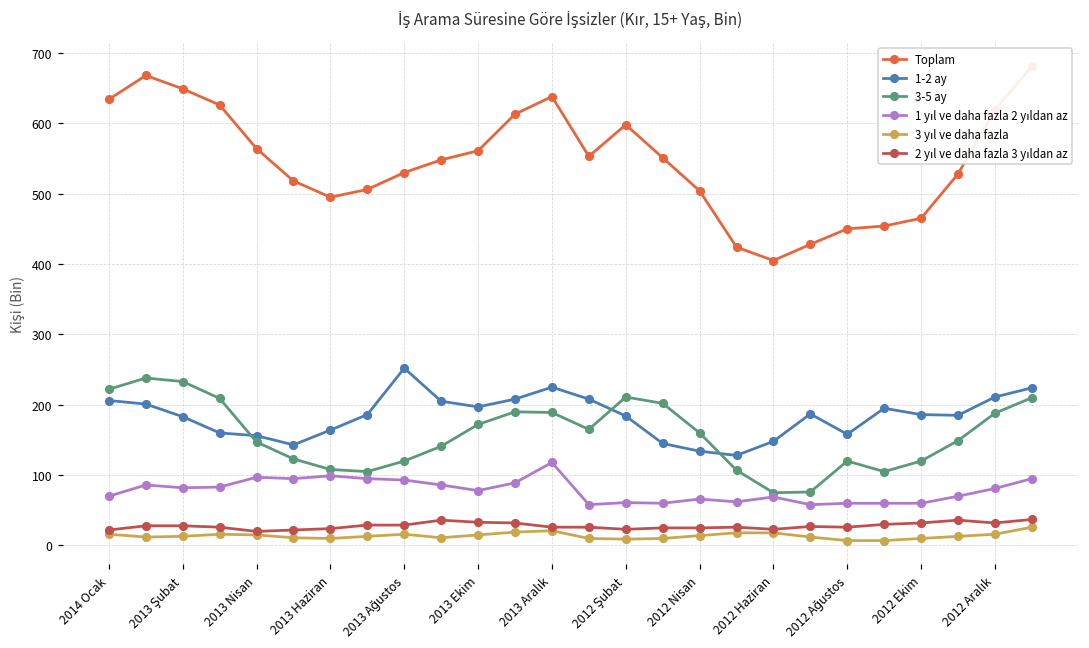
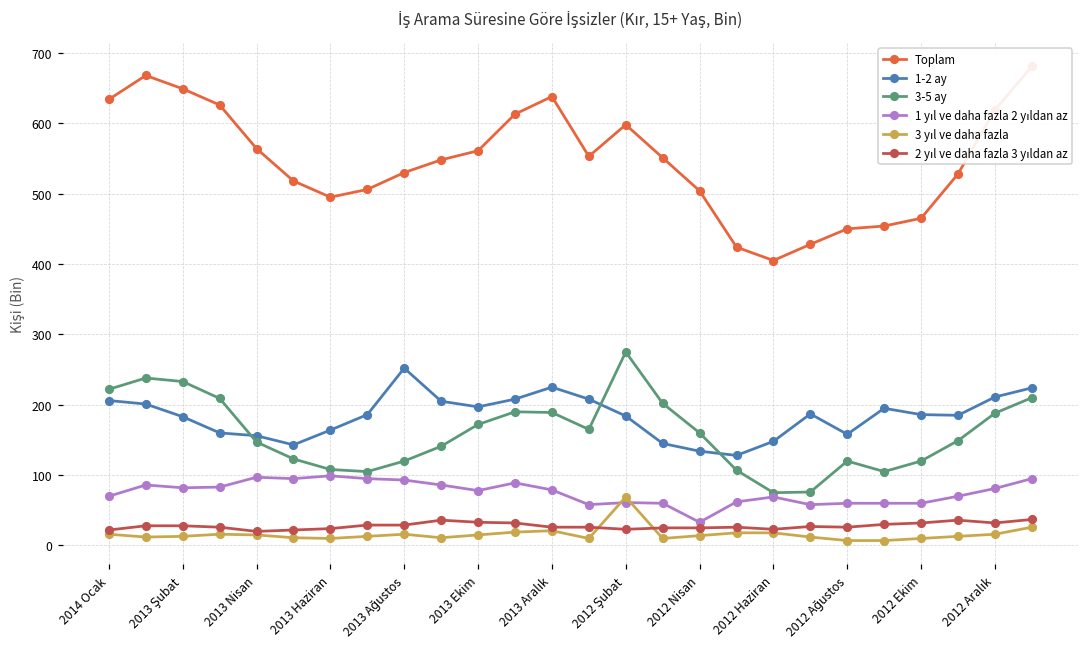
  {
    "1-2 ay": {
      "2014 Ocak": 210,
      "2013 Şubat": 180,
      "2013 Nisan": 160,
      "2013 Haziran": 160,
      "2013 Ağustos": 250,
      "2013 Ekim": 200,
      "2013 Aralık": 230,
      "2012 Şubat": 180,
      "2012 Nisan": 130,
      "2012 Haziran": 150,
      "2012 Ağustos": 160,
      "2012 Ekim": 190,
      "2012 Aralık": 210
    },
    "3-5 ay": {
      "2014 Ocak": 220,
      "2013 Şubat": 230,
      "2013 Nisan": 150,
      "2013 Haziran": 110,
      "2013 Ağustos": 120,
      "2013 Ekim": 170,
      "2013 Aralık": 190,
-     "2012 Şubat": 210,
+     "2012 Şubat": 280,
      "2012 Nisan": 160,
      "2012 Haziran": 80,
      "2012 Ağustos": 120,
      "2012 Ekim": 120,
      "2012 Aralık": 190
    },
    "1 yıl ve daha fazla 2 yıldan az": {
      "2014 Ocak": 70,
      "2013 Şubat": 80,
      "2013 Nisan": 100,
      "2013 Haziran": 100,
      "2013 Ağustos": 90,
      "2013 Ekim": 80,
-     "2013 Aralık": 120,
+     "2013 Aralık": 80,
      "2012 Şubat": 60,
-     "2012 Nisan": 70,
+     "2012 Nisan": 30,
      "2012 Haziran": 70,
      "2012 Ağustos": 60,
      "2012 Ekim": 60,
      "2012 Aralık": 80
    },
    "3 yıl ve daha fazla": {
      "2014 Ocak": 20,
      "2013 Şubat": 10,
      "2013 Nisan": 20,
      "2013 Haziran": 10,
      "2013 Ağustos": 20,
      "2013 Ekim": 20,
      "2013 Aralık": 20,
-     "2012 Şubat": 10,
+     "2012 Şubat": 70,
      "2012 Nisan": 10,
      "2012 Haziran": 20,
      "2012 Ağustos": 10,
      "2012 Ekim": 10,
      "2012 Aralık": 20
    }
  }
